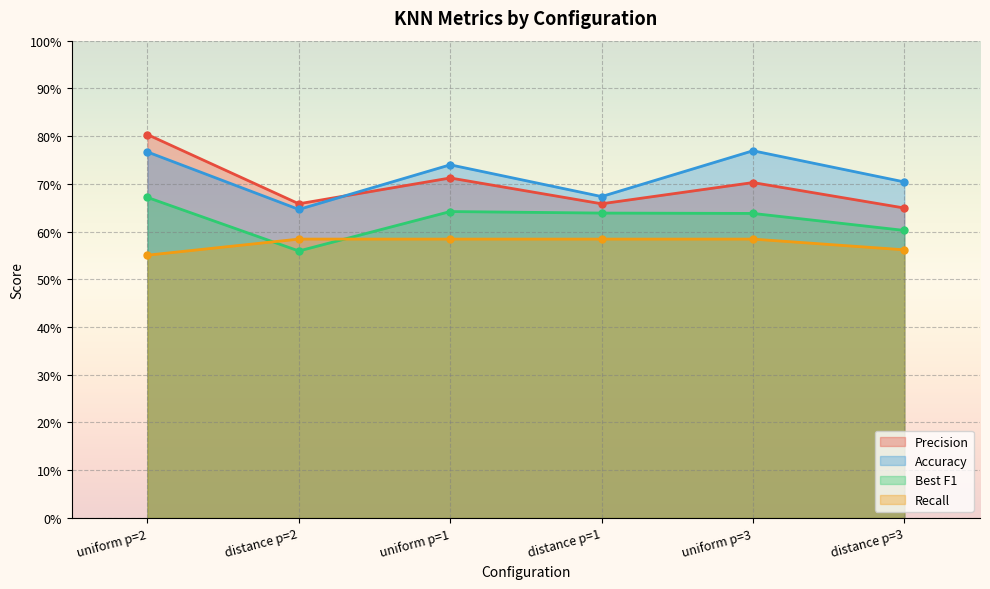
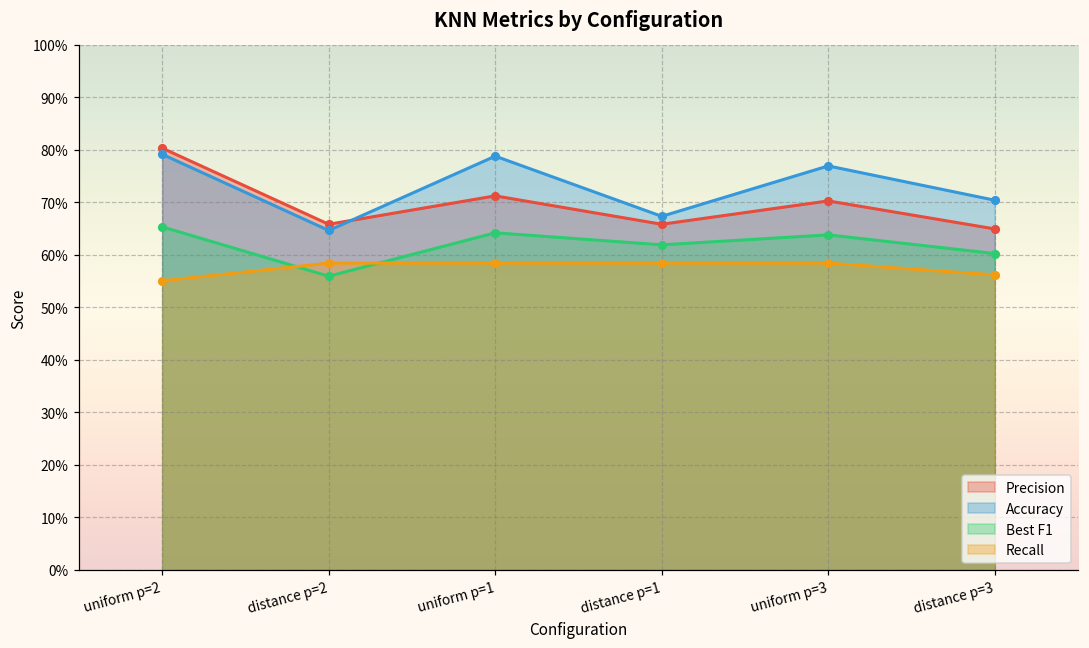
  {
    "Accuracy": {
-     "uniform p=2": "77%",
+     "uniform p=2": "79%",
      "distance p=2": "65%",
-     "uniform p=1": "74%",
+     "uniform p=1": "79%",
      "distance p=1": "67%",
      "uniform p=3": "77%",
      "distance p=3": "70%"
    },
    "Best F1": {
-     "uniform p=2": "67%",
+     "uniform p=2": "65%",
      "distance p=2": "56%",
      "uniform p=1": "64%",
-     "distance p=1": "64%",
+     "distance p=1": "62%",
      "uniform p=3": "64%",
      "distance p=3": "60%"
    }
  }
